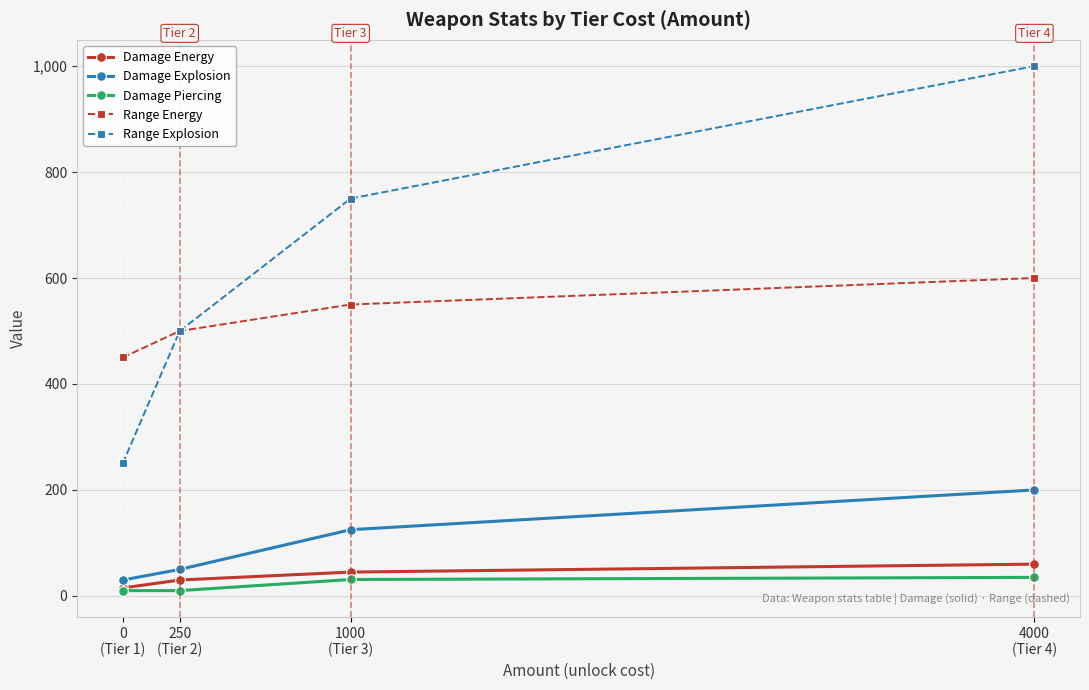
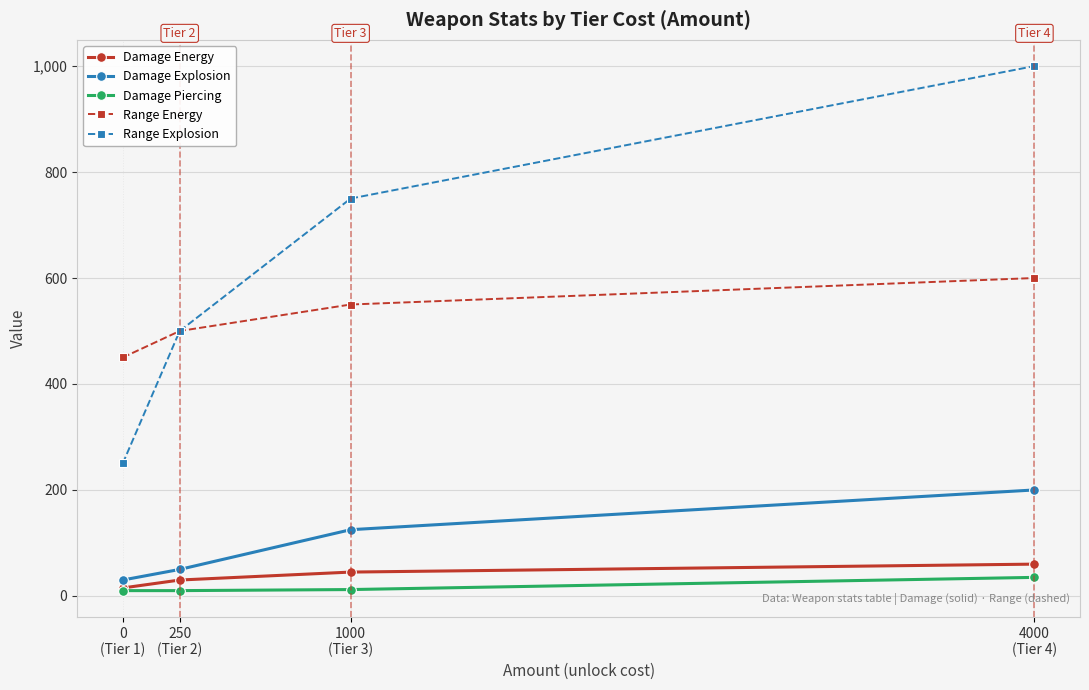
  {
    "Damage Piercing": {
      "0 (Tier 1)": 10,
      "250 (Tier 2)": 10,
-     "1000 (Tier 3)": 30,
+     "1000 (Tier 3)": 10,
      "4000 (Tier 4)": 40
    }
  }
